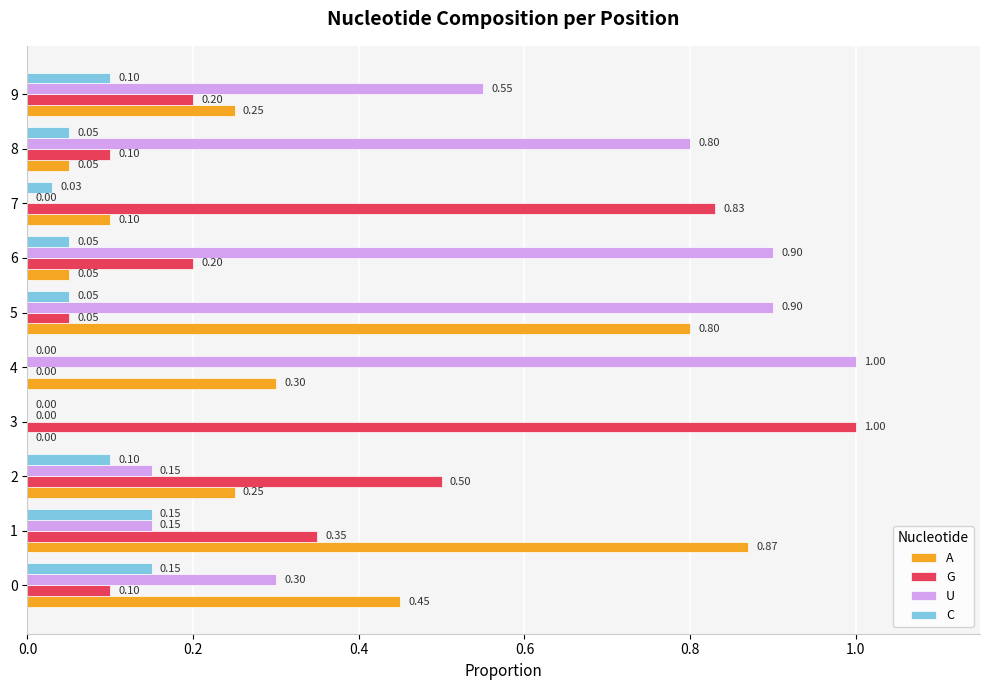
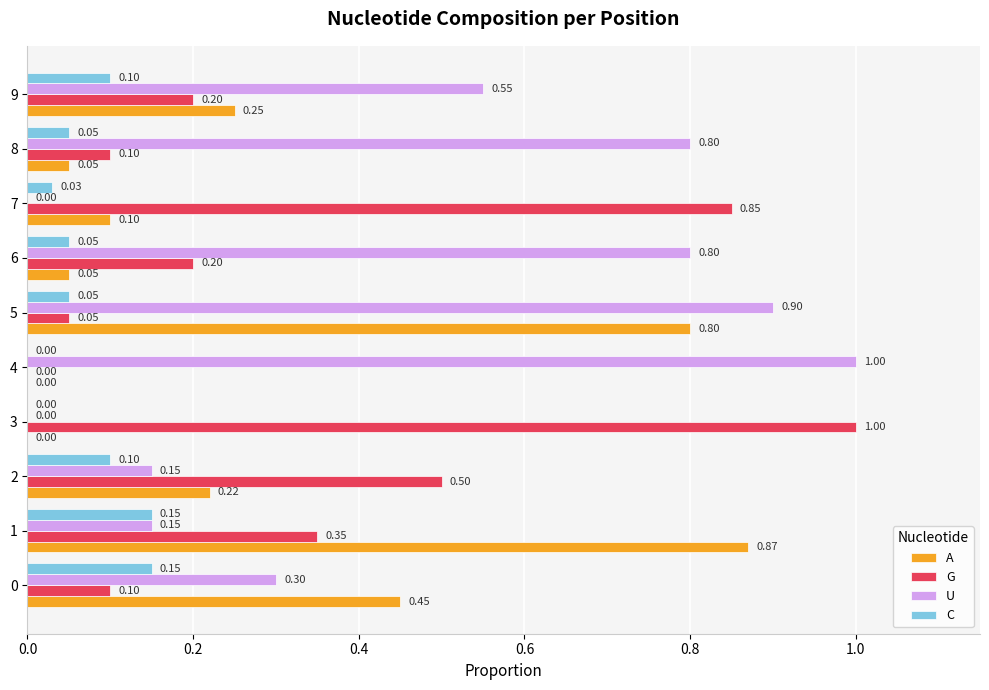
  {
    "A": {
      "9": 0.25,
      "8": 0.05,
      "7": 0.10,
      "6": 0.05,
      "5": 0.80,
-     "4": 0.30,
+     "4": 0.00,
      "3": 0.00,
-     "2": 0.25,
+     "2": 0.22,
      "1": 0.87,
      "0": 0.45
    },
    "G": {
      "9": 0.20,
      "8": 0.10,
-     "7": 0.83,
+     "7": 0.85,
      "6": 0.20,
      "5": 0.05,
      "4": 0.00,
      "3": 1.00,
      "2": 0.50,
      "1": 0.35,
      "0": 0.10
    },
    "U": {
      "9": 0.55,
      "8": 0.80,
      "7": 0.00,
-     "6": 0.90,
+     "6": 0.80,
      "5": 0.90,
      "4": 1.00,
      "3": 0.00,
      "2": 0.15,
      "1": 0.15,
      "0": 0.30
    },
    "C": {
      "9": 0.10,
      "8": 0.05,
      "7": 0.03,
      "6": 0.05,
      "5": 0.05,
      "4": 0.00,
      "3": 0.00,
      "2": 0.10,
      "1": 0.15,
      "0": 0.15
    }
  }
